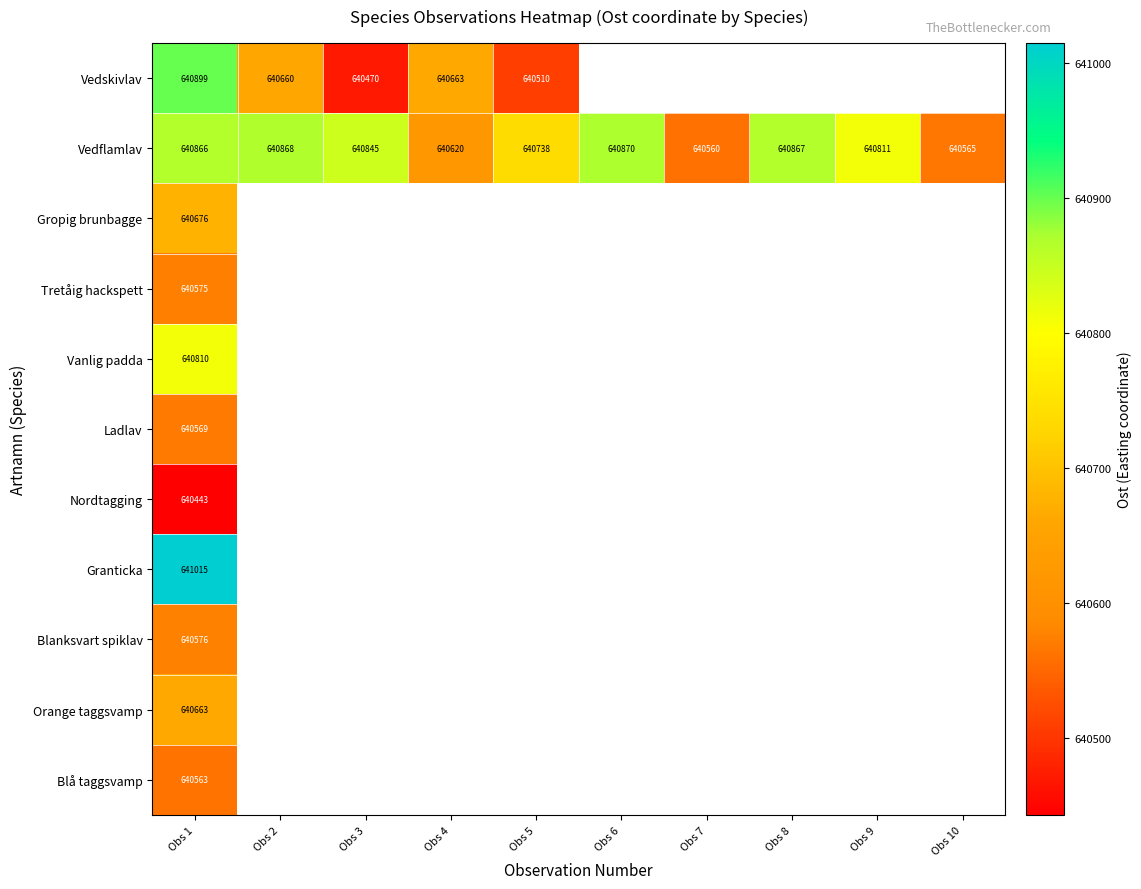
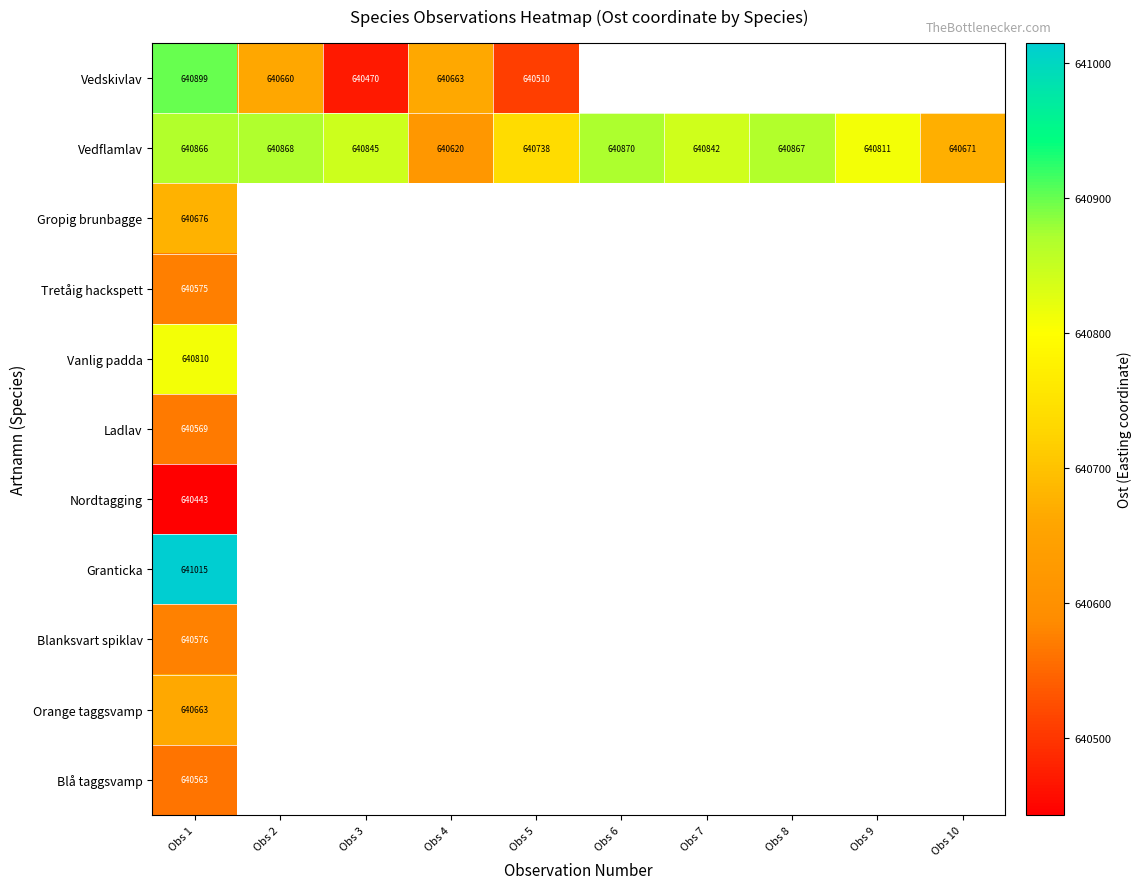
  {
    "Vedskivlav": {
      "Obs 1": 640899,
      "Obs 2": 640660,
      "Obs 3": 640470,
      "Obs 4": 640663,
      "Obs 5": 640510
    },
    "Vedflamlav": {
      "Obs 1": 640866,
      "Obs 2": 640868,
      "Obs 3": 640845,
      "Obs 4": 640620,
      "Obs 5": 640738,
      "Obs 6": 640870,
-     "Obs 7": 640560,
+     "Obs 7": 640842,
      "Obs 8": 640867,
      "Obs 9": 640811,
-     "Obs 10": 640565
+     "Obs 10": 640671
    },
    "Gropig brunbagge": {
      "Obs 1": 640676
    },
    "Tretåig hackspett": {
      "Obs 1": 640575
    },
    "Vanlig padda": {
      "Obs 1": 640810
    },
    "Ladlav": {
      "Obs 1": 640569
    },
    "Nordtagging": {
      "Obs 1": 640443
    },
    "Granticka": {
      "Obs 1": 641015
    },
    "Blanksvart spiklav": {
      "Obs 1": 640576
    },
    "Orange taggsvamp": {
      "Obs 1": 640663
    },
    "Blå taggsvamp": {
      "Obs 1": 640563
    }
  }
